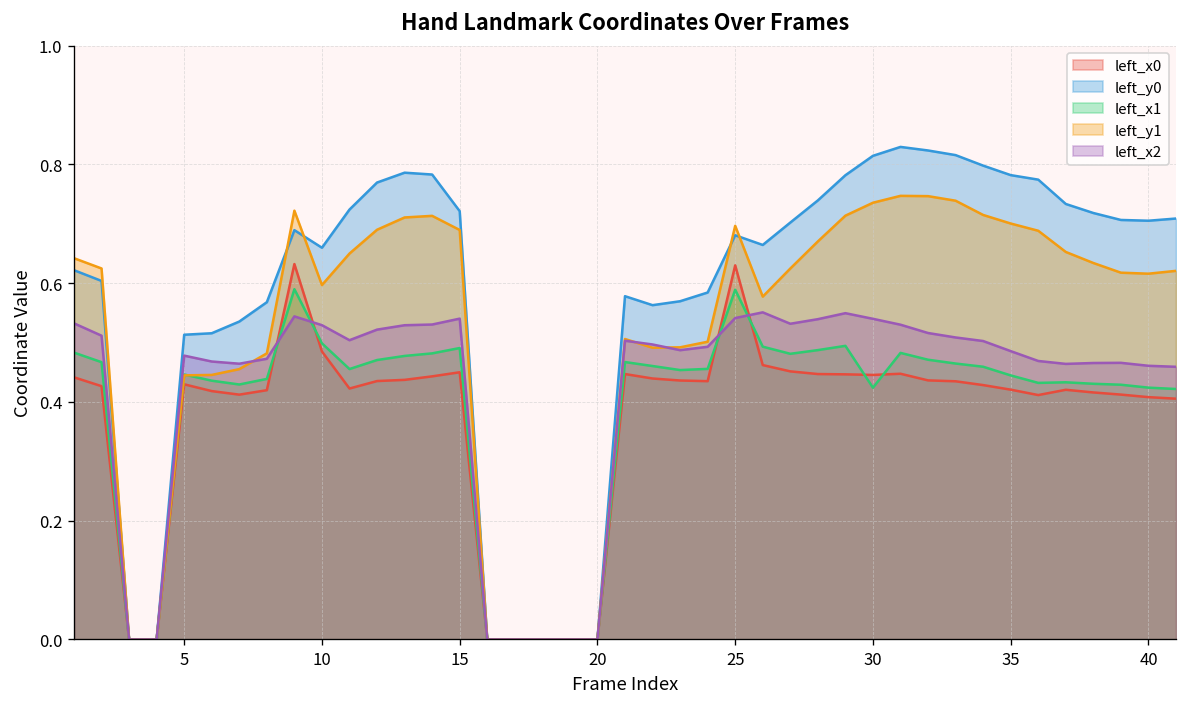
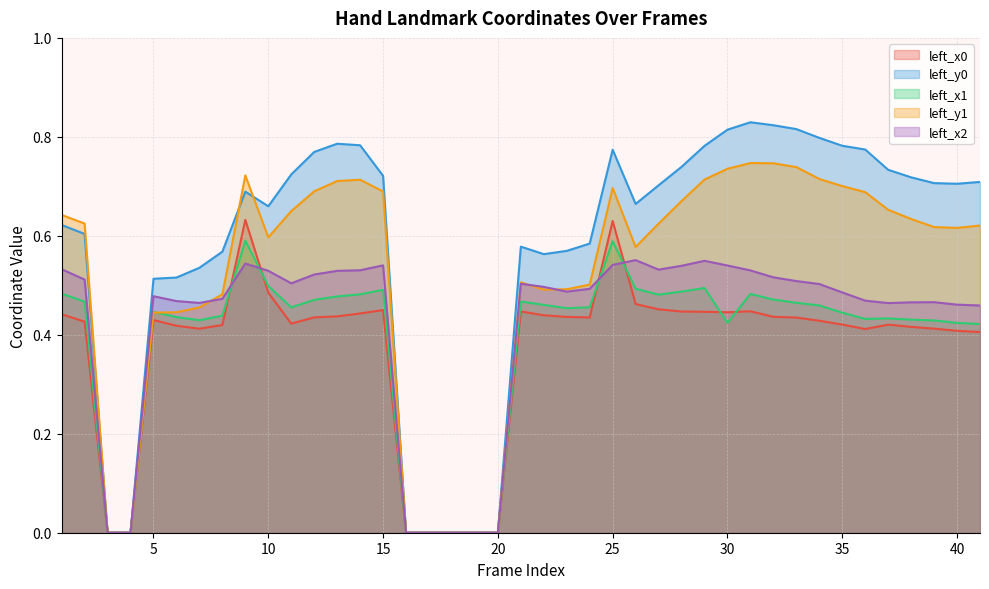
  {
    "left_y0": {
      "5": 0.51,
      "10": 0.66,
      "15": 0.72,
-     "25": 0.68,
+     "25": 0.77,
      "30": 0.81,
      "35": 0.78,
      "40": 0.71
    },
    "left_x1": {
      "10": 0.50,
      "15": 0.49,
      "25": 0.59,
      "30": 0.42,
      "35": 0.44,
      "40": 0.42
    },
    "left_x2": {
      "5": 0.48,
      "10": 0.53,
      "15": 0.54,
      "25": 0.54,
      "30": 0.54,
      "35": 0.49,
      "40": 0.46
    }
  }
